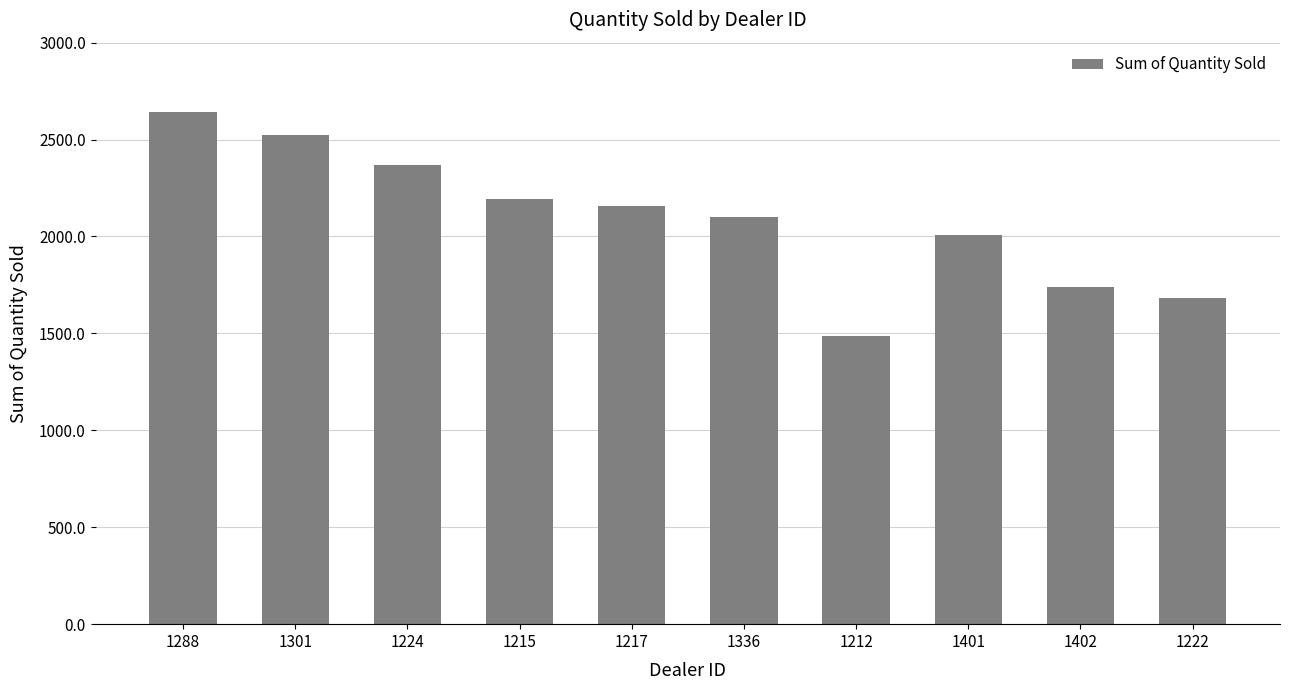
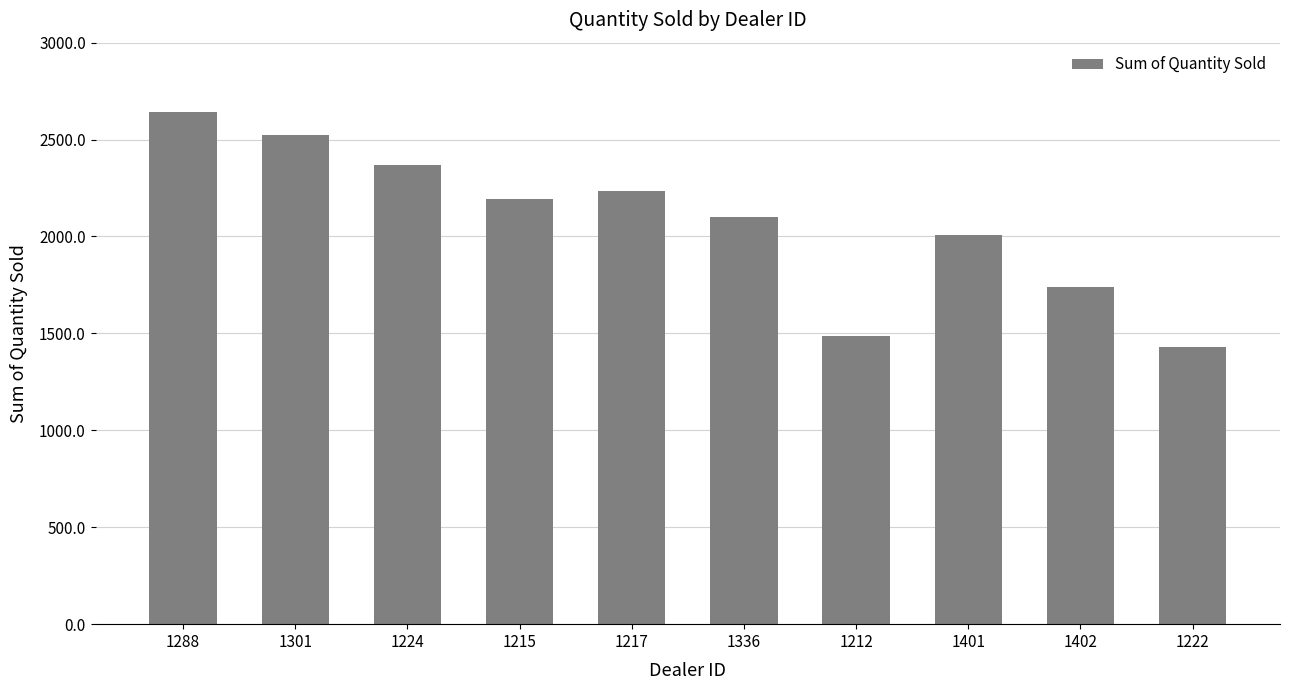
  {
    "1288": 2640,
    "1301": 2520,
    "1224": 2370,
    "1215": 2190,
-   "1217": 2160,
+   "1217": 2230,
    "1336": 2100,
    "1212": 1490,
    "1401": 2010,
    "1402": 1740,
-   "1222": 1680
+   "1222": 1430
  }
